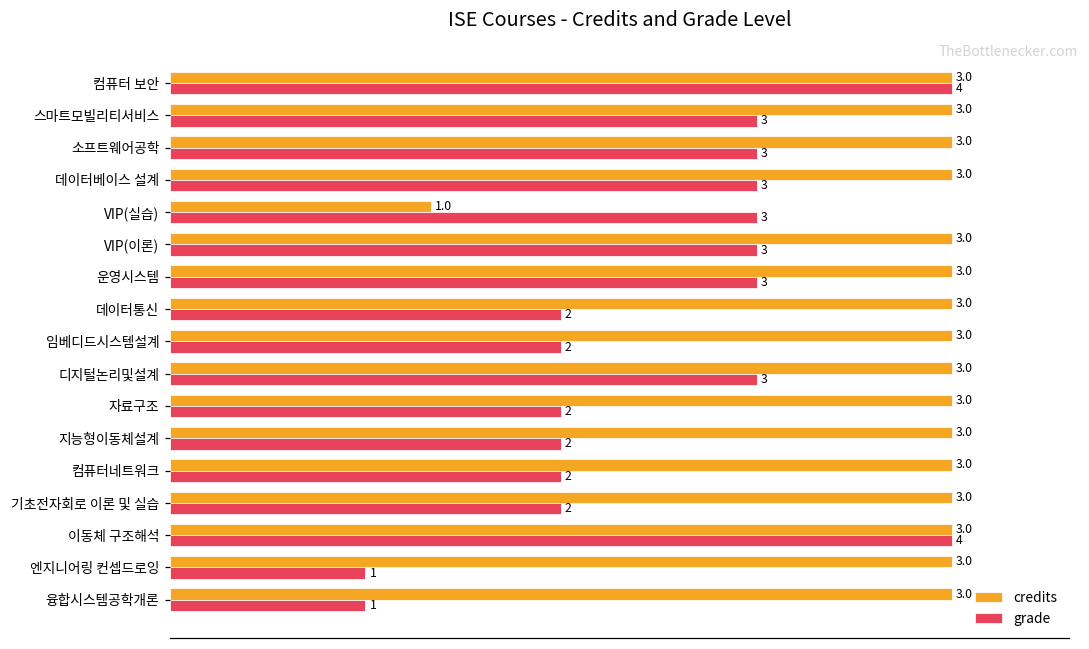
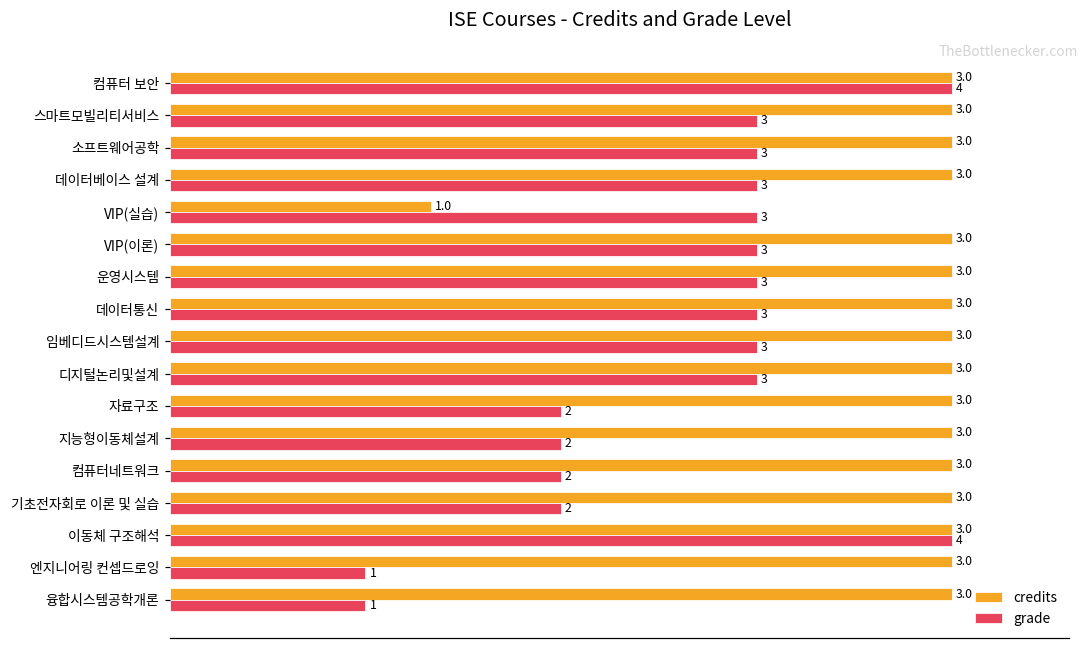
  {
    "grade": {
-     "데이터통신": 2,
-     "임베디드시스템설계": 2
+     "데이터통신": 3,
+     "임베디드시스템설계": 3
    }
  }
